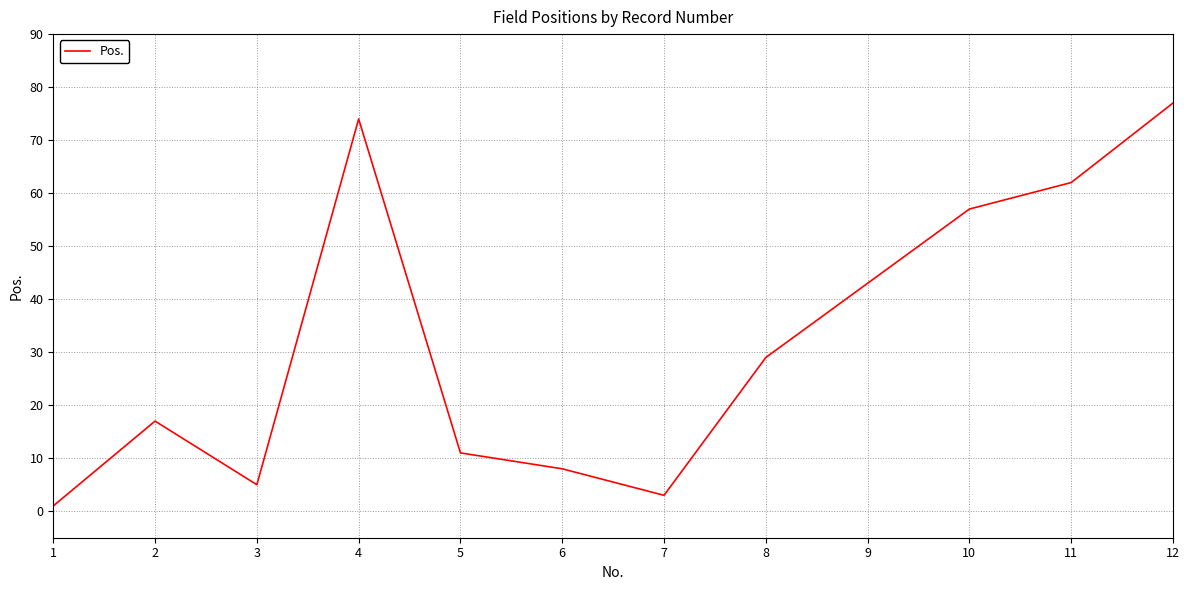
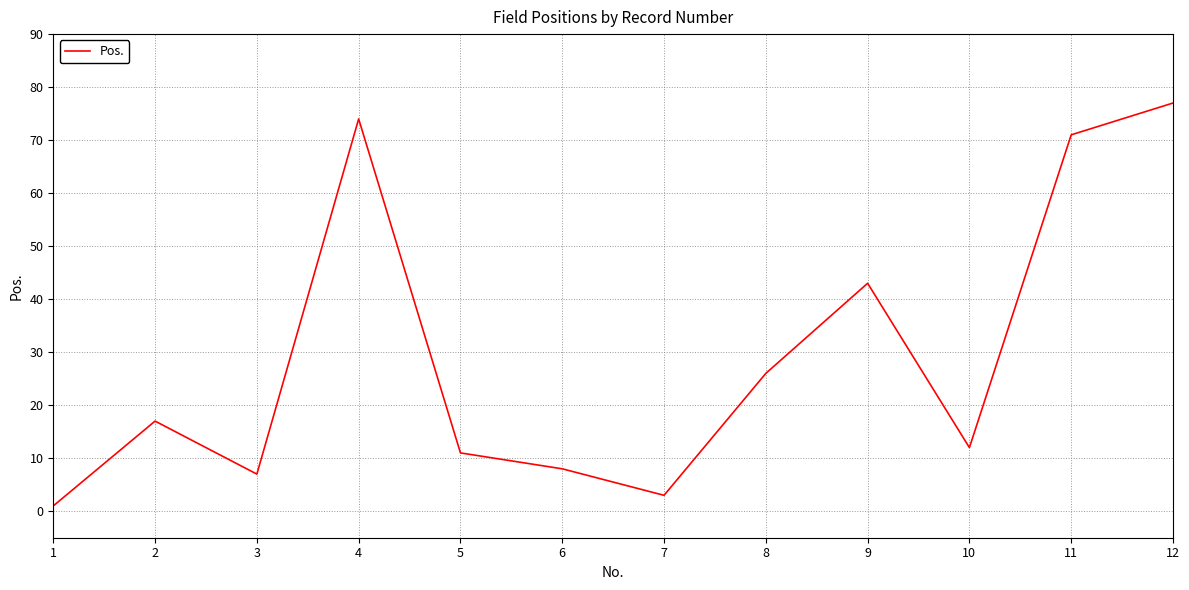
  {
    "1": 1,
    "2": 17,
-   "3": 5,
+   "3": 7,
    "4": 74,
    "5": 11,
    "6": 8,
    "7": 3,
-   "8": 29,
+   "8": 26,
    "9": 43,
-   "10": 57,
-   "11": 62,
+   "10": 12,
+   "11": 71,
    "12": 77
  }
